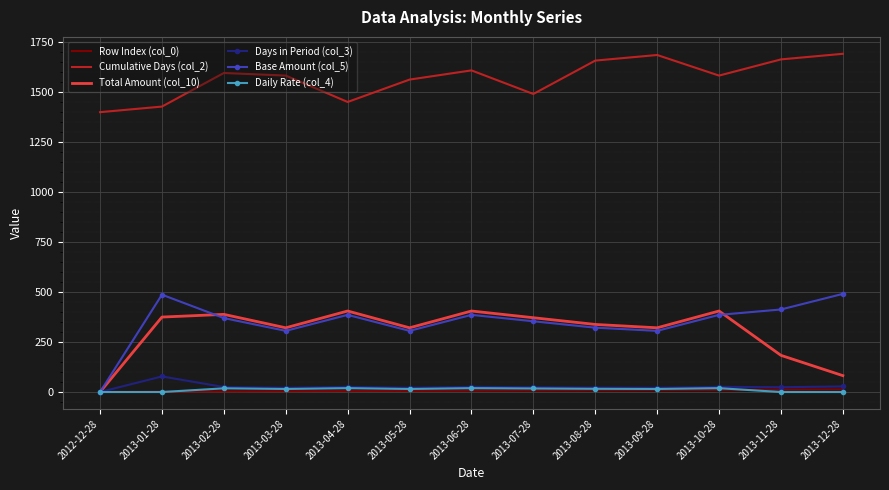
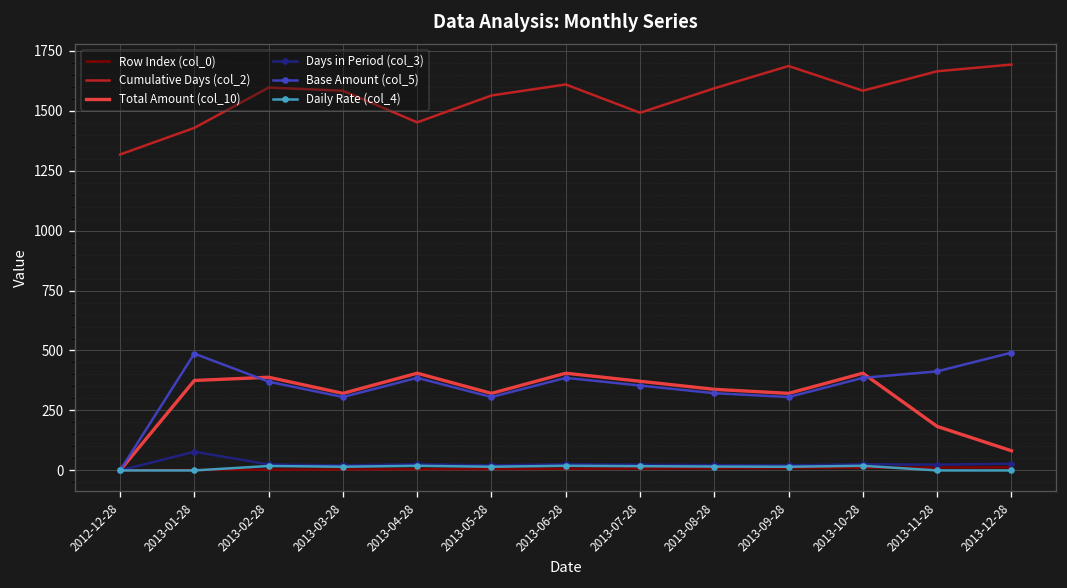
  {
    "Row Index (col_0)": {
      "2013-02-28": 0,
      "2013-04-28": 10,
      "2013-12-28": 10
    },
    "Cumulative Days (col_2)": {
-     "2012-12-28": 1400,
+     "2012-12-28": 1320,
      "2013-01-28": 1430,
      "2013-04-28": 1450,
      "2013-05-28": 1560,
      "2013-06-28": 1610,
      "2013-07-28": 1490,
-     "2013-08-28": 1660,
+     "2013-08-28": 1590,
      "2013-09-28": 1690,
      "2013-10-28": 1580,
      "2013-11-28": 1660,
      "2013-12-28": 1690
    },
    "Total Amount (col_10)": {
      "2013-01-28": 380,
      "2013-02-28": 390,
      "2013-03-28": 320,
      "2013-04-28": 410,
      "2013-05-28": 320,
      "2013-06-28": 410,
      "2013-07-28": 370,
      "2013-08-28": 340,
      "2013-09-28": 320,
      "2013-10-28": 410,
      "2013-11-28": 180,
      "2013-12-28": 80
    },
    "Days in Period (col_3)": {
      "2013-01-28": 80,
      "2013-12-28": 30
    },
    "Base Amount (col_5)": {
      "2013-01-28": 490,
      "2013-02-28": 370,
      "2013-03-28": 310,
      "2013-04-28": 390,
      "2013-05-28": 310,
      "2013-06-28": 390,
      "2013-07-28": 350,
      "2013-08-28": 320,
      "2013-09-28": 310,
      "2013-10-28": 390,
      "2013-11-28": 410,
      "2013-12-28": 490
    },
    "Daily Rate (col_4)": {
      "2013-12-28": 0
    }
  }
